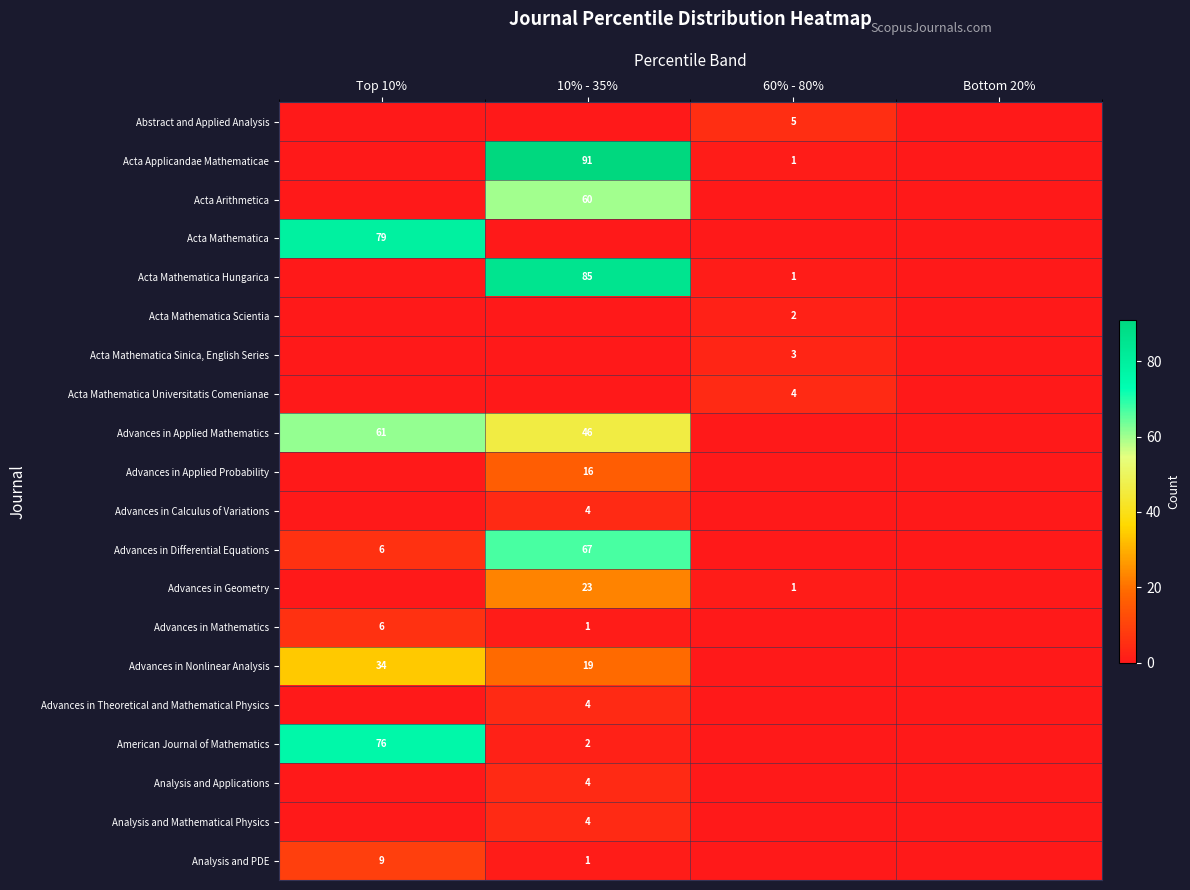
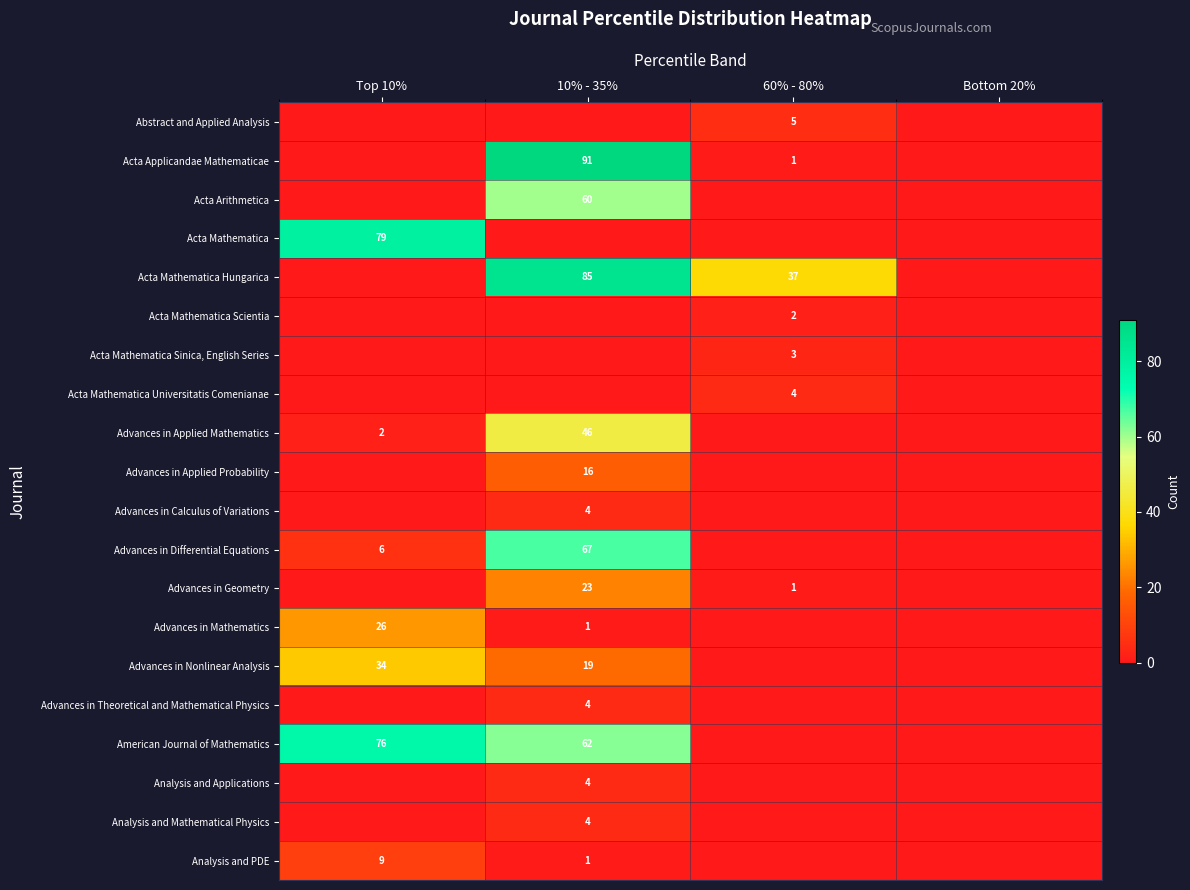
  {
    "Abstract and Applied Analysis": {
      "60% - 80%": 5
    },
    "Acta Applicandae Mathematicae": {
      "10% - 35%": 91,
      "60% - 80%": 1
    },
    "Acta Arithmetica": {
      "10% - 35%": 60
    },
    "Acta Mathematica": {
      "Top 10%": 79
    },
    "Acta Mathematica Hungarica": {
      "10% - 35%": 85,
-     "60% - 80%": 1
+     "60% - 80%": 37
    },
    "Acta Mathematica Scientia": {
      "60% - 80%": 2
    },
    "Acta Mathematica Sinica, English Series": {
      "60% - 80%": 3
    },
    "Acta Mathematica Universitatis Comenianae": {
      "60% - 80%": 4
    },
    "Advances in Applied Mathematics": {
-     "Top 10%": 61,
+     "Top 10%": 2,
      "10% - 35%": 46
    },
    "Advances in Applied Probability": {
      "10% - 35%": 16
    },
    "Advances in Calculus of Variations": {
      "10% - 35%": 4
    },
    "Advances in Differential Equations": {
      "Top 10%": 6,
      "10% - 35%": 67
    },
    "Advances in Geometry": {
      "10% - 35%": 23,
      "60% - 80%": 1
    },
    "Advances in Mathematics": {
-     "Top 10%": 6,
+     "Top 10%": 26,
      "10% - 35%": 1
    },
    "Advances in Nonlinear Analysis": {
      "Top 10%": 34,
      "10% - 35%": 19
    },
    "Advances in Theoretical and Mathematical Physics": {
      "10% - 35%": 4
    },
    "American Journal of Mathematics": {
      "Top 10%": 76,
-     "10% - 35%": 2
+     "10% - 35%": 62
    },
    "Analysis and Applications": {
      "10% - 35%": 4
    },
    "Analysis and Mathematical Physics": {
      "10% - 35%": 4
    },
    "Analysis and PDE": {
      "Top 10%": 9,
      "10% - 35%": 1
    }
  }
